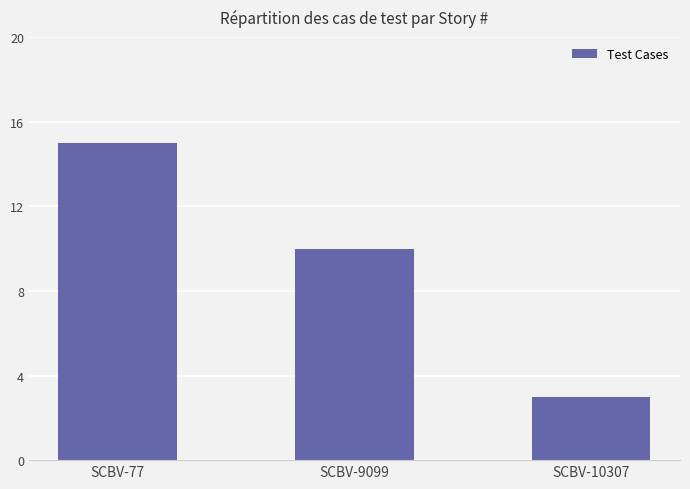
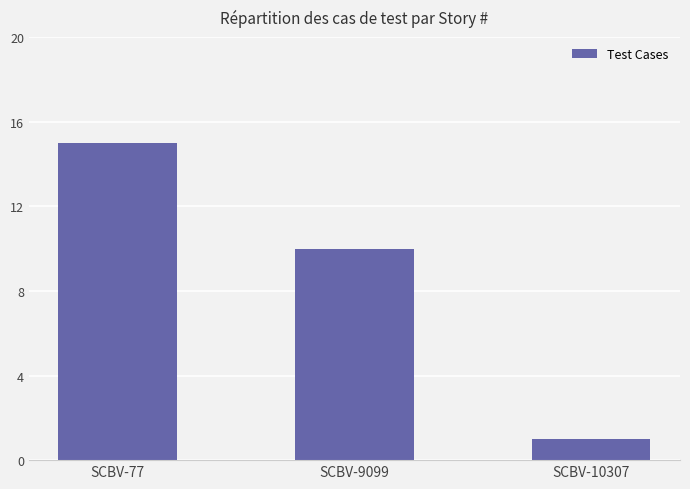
  {
    "SCBV-77": 15,
    "SCBV-9099": 10,
-   "SCBV-10307": 3
+   "SCBV-10307": 1
  }
